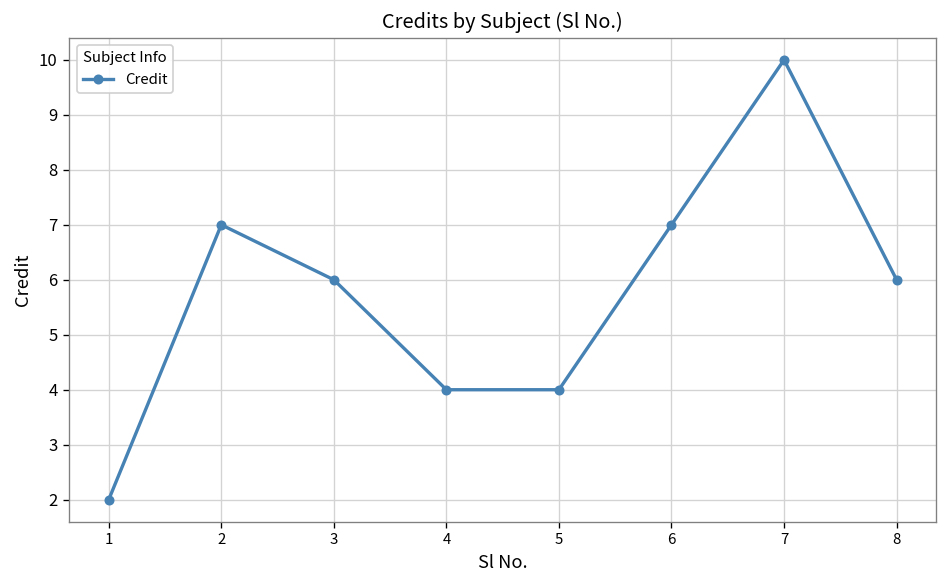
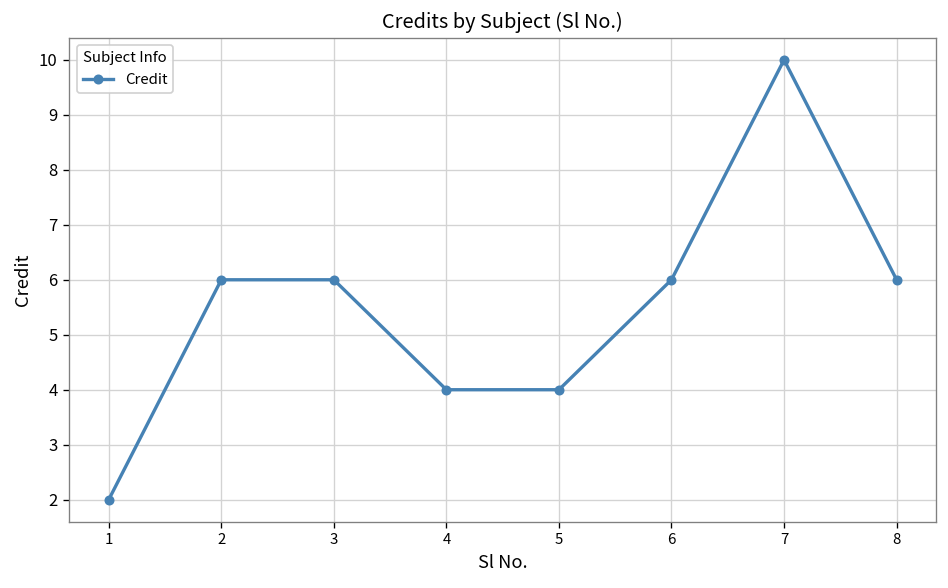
  {
    "1": 2,
-   "2": 7,
+   "2": 6,
    "3": 6,
    "4": 4,
    "5": 4,
-   "6": 7,
+   "6": 6,
    "7": 10,
    "8": 6
  }
